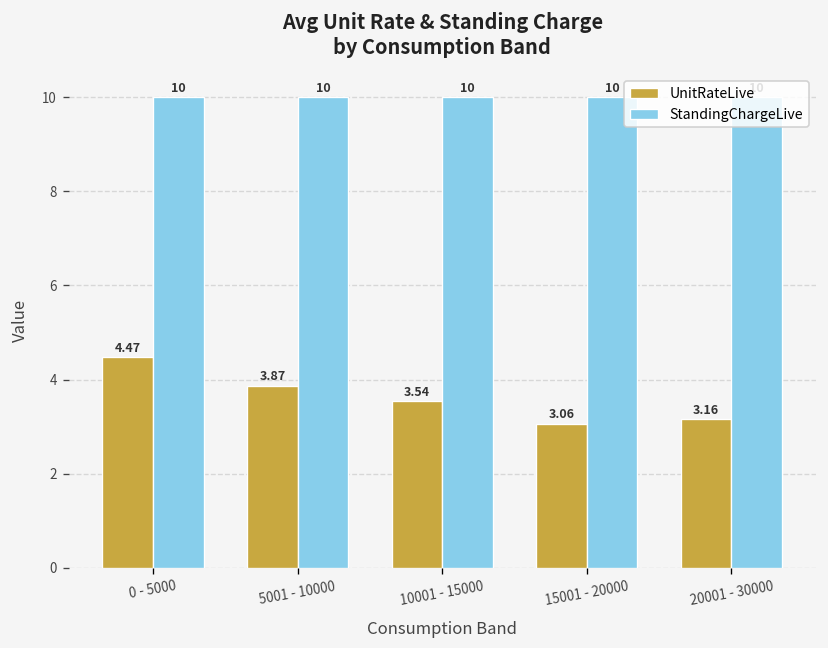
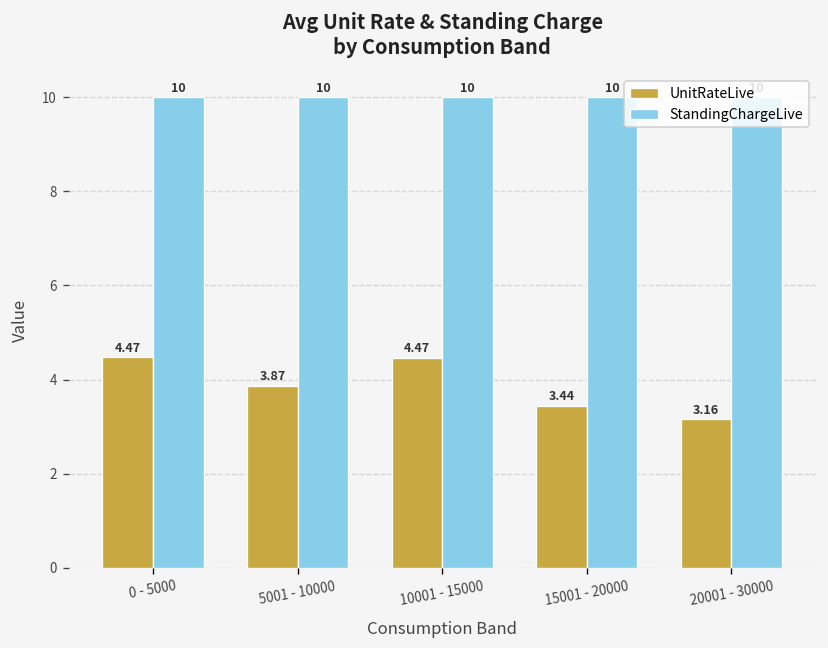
  {
    "UnitRateLive": {
      "0 - 5000": 4.47,
      "5001 - 10000": 3.87,
-     "10001 - 15000": 3.54,
-     "15001 - 20000": 3.06,
+     "10001 - 15000": 4.47,
+     "15001 - 20000": 3.44,
      "20001 - 30000": 3.16
    },
    "StandingChargeLive": {
      "0 - 5000": 10,
      "5001 - 10000": 10,
      "10001 - 15000": 10,
      "15001 - 20000": 10
    }
  }
